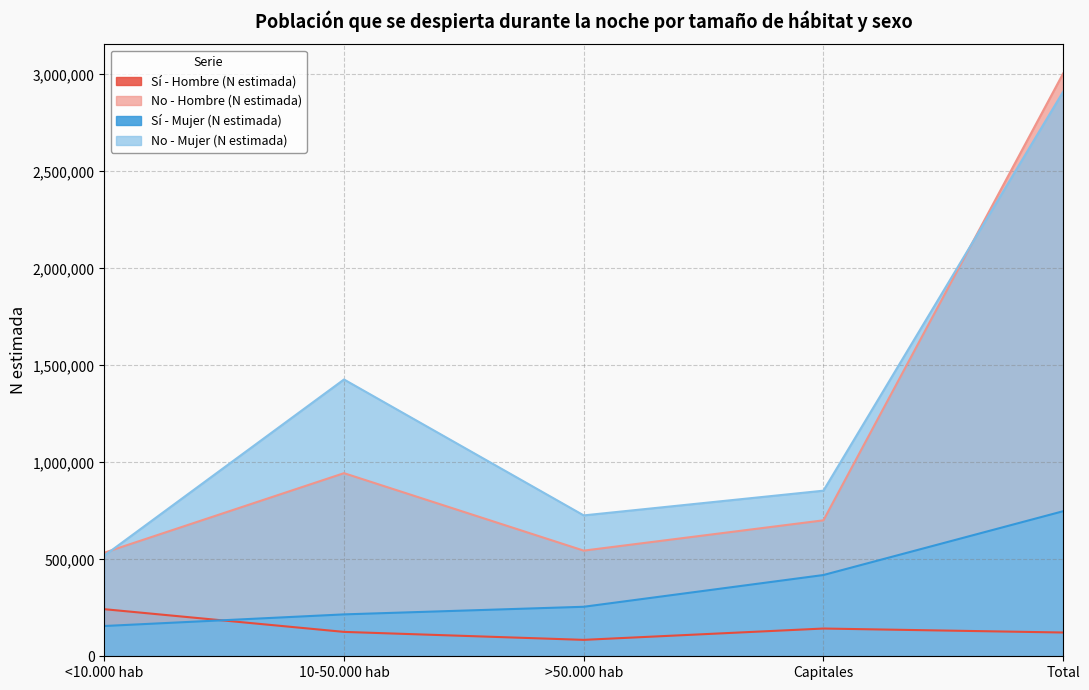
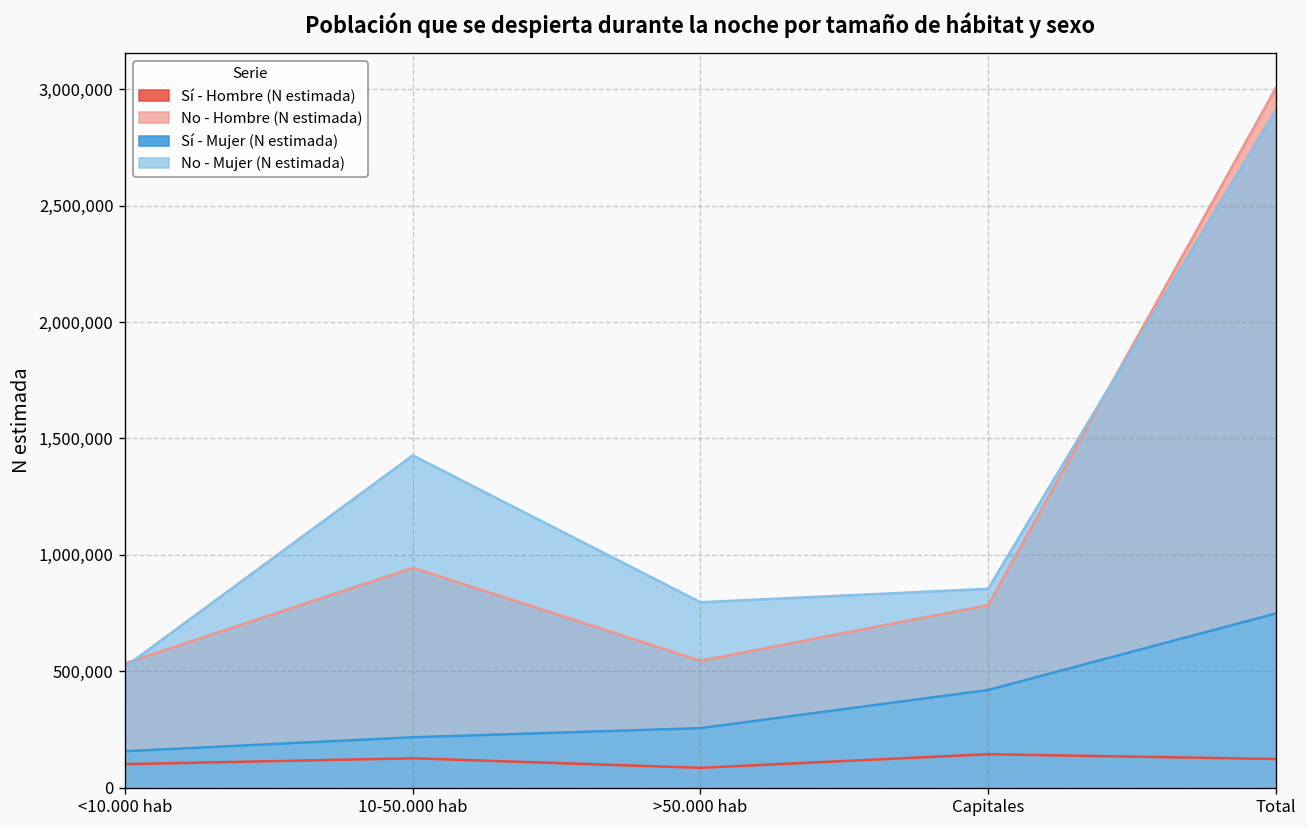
  {
    "Sí - Hombre (N estimada)": {
-     "<10.000 hab": "240,000",
+     "<10.000 hab": "100,000",
      "10-50.000 hab": "130,000",
      ">50.000 hab": "80,000",
      "Capitales": "140,000",
      "Total": "120,000"
    },
    "No - Hombre (N estimada)": {
      "<10.000 hab": "530,000",
      "10-50.000 hab": "940,000",
      ">50.000 hab": "540,000",
-     "Capitales": "700,000",
+     "Capitales": "780,000",
      "Total": "3,000,000"
    },
    "Sí - Mujer (N estimada)": {
      "<10.000 hab": "160,000",
      "10-50.000 hab": "220,000",
      ">50.000 hab": "260,000",
      "Capitales": "420,000",
      "Total": "750,000"
    },
    "No - Mujer (N estimada)": {
      "<10.000 hab": "520,000",
      "10-50.000 hab": "1,430,000",
-     ">50.000 hab": "730,000",
+     ">50.000 hab": "800,000",
      "Capitales": "850,000",
      "Total": "2,910,000"
    }
  }
